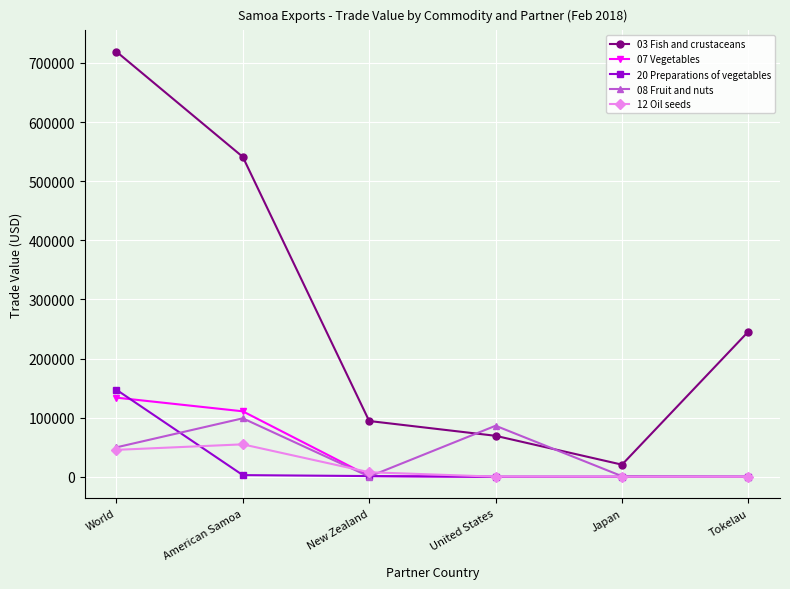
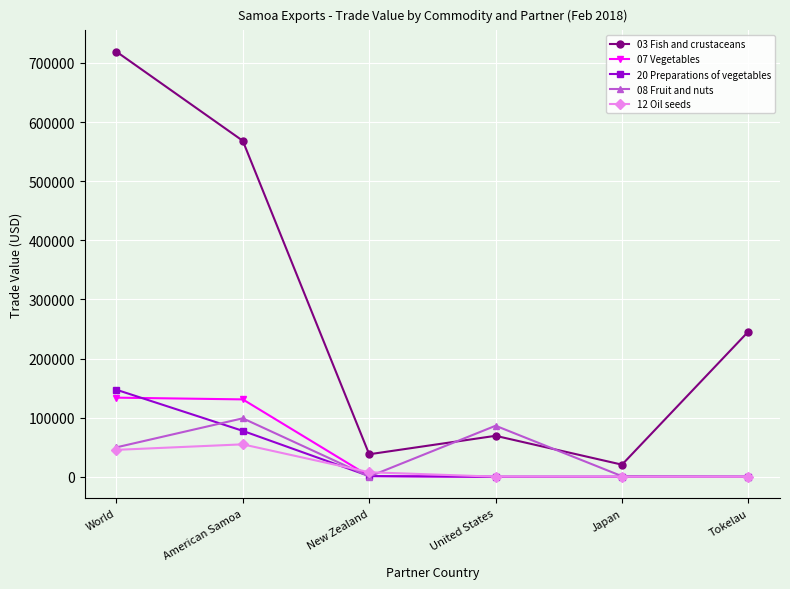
  {
    "03 Fish and crustaceans": {
      "World": 720000,
-     "American Samoa": 540000,
-     "New Zealand": 90000,
+     "American Samoa": 570000,
+     "New Zealand": 40000,
      "United States": 70000,
      "Japan": 20000,
      "Tokelau": 250000
    },
    "07 Vegetables": {
      "World": 130000,
-     "American Samoa": 110000
+     "American Samoa": 130000
    },
    "20 Preparations of vegetables": {
      "World": 150000,
-     "American Samoa": 0
+     "American Samoa": 80000
    },
    "08 Fruit and nuts": {
      "World": 50000,
      "American Samoa": 100000,
      "United States": 90000
    },
    "12 Oil seeds": {
      "World": 50000,
      "American Samoa": 50000,
      "New Zealand": 10000
    }
  }
